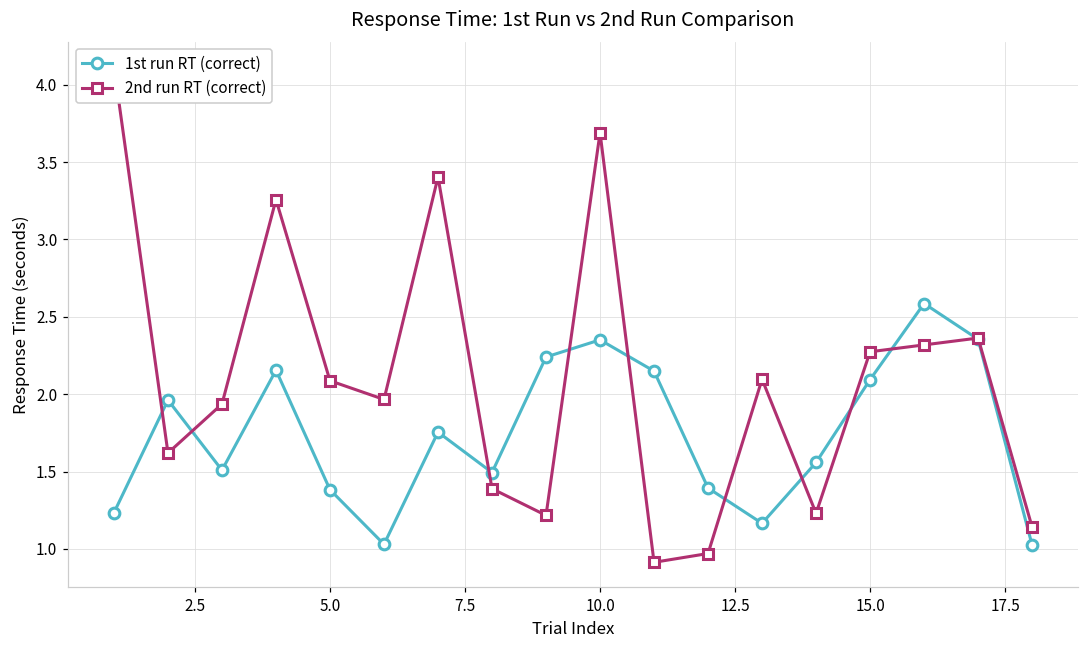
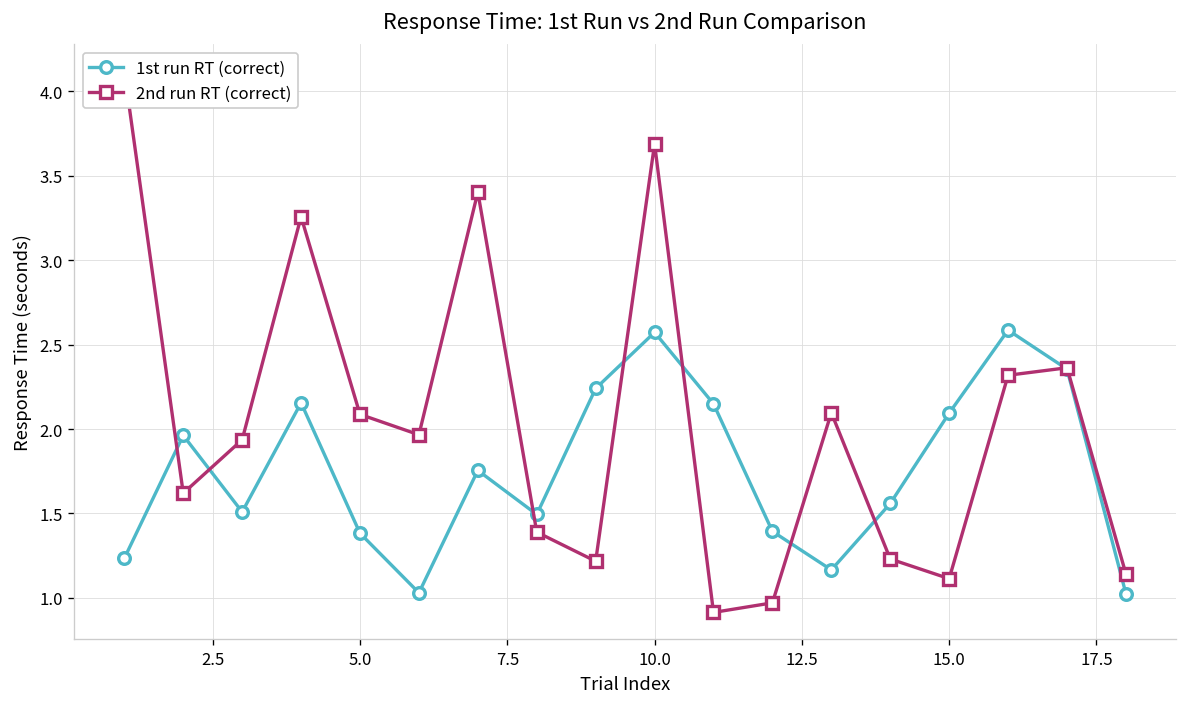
  {
    "1st run RT (correct)": {
      "5.0": 1.38,
-     "10.0": 2.35,
+     "10.0": 2.57,
      "15.0": 2.09
    },
    "2nd run RT (correct)": {
      "5.0": 2.09,
      "10.0": 3.69,
-     "15.0": 2.27
+     "15.0": 1.11
    }
  }
